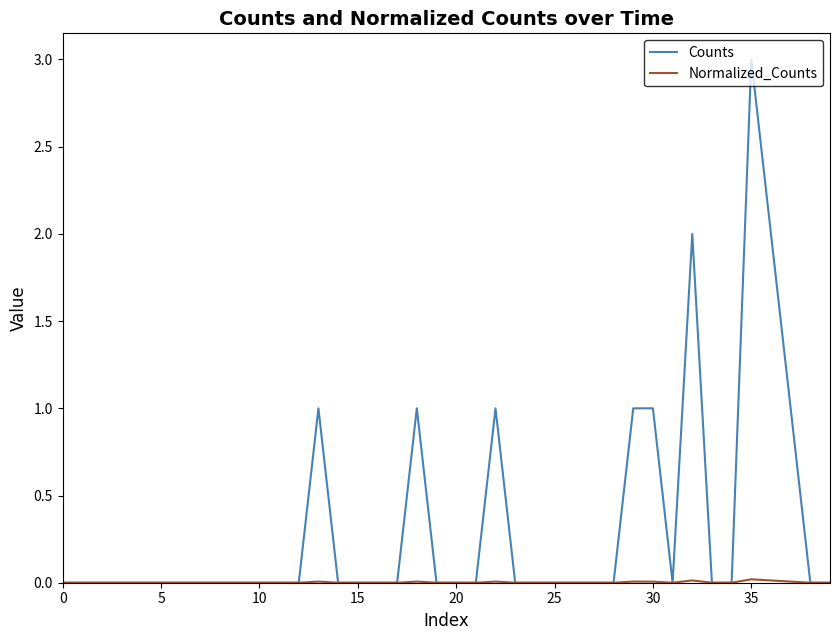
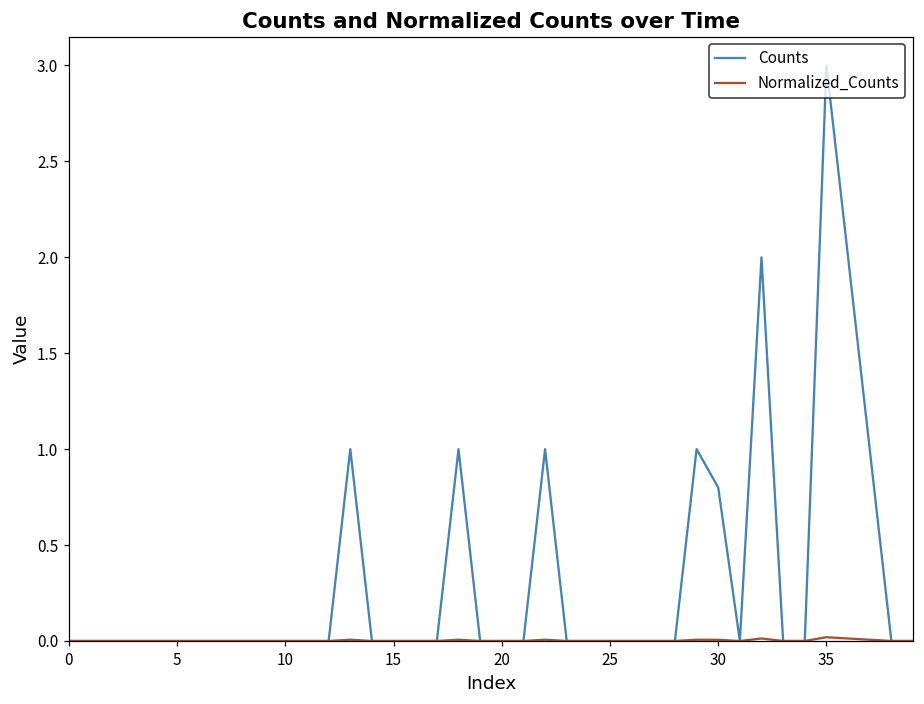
  {
    "Counts": {
-     "30": 1.0
+     "30": 0.8
    },
    "Normalized_Counts": {
      "30": 0.0,
      "35": 0.02
    }
  }
